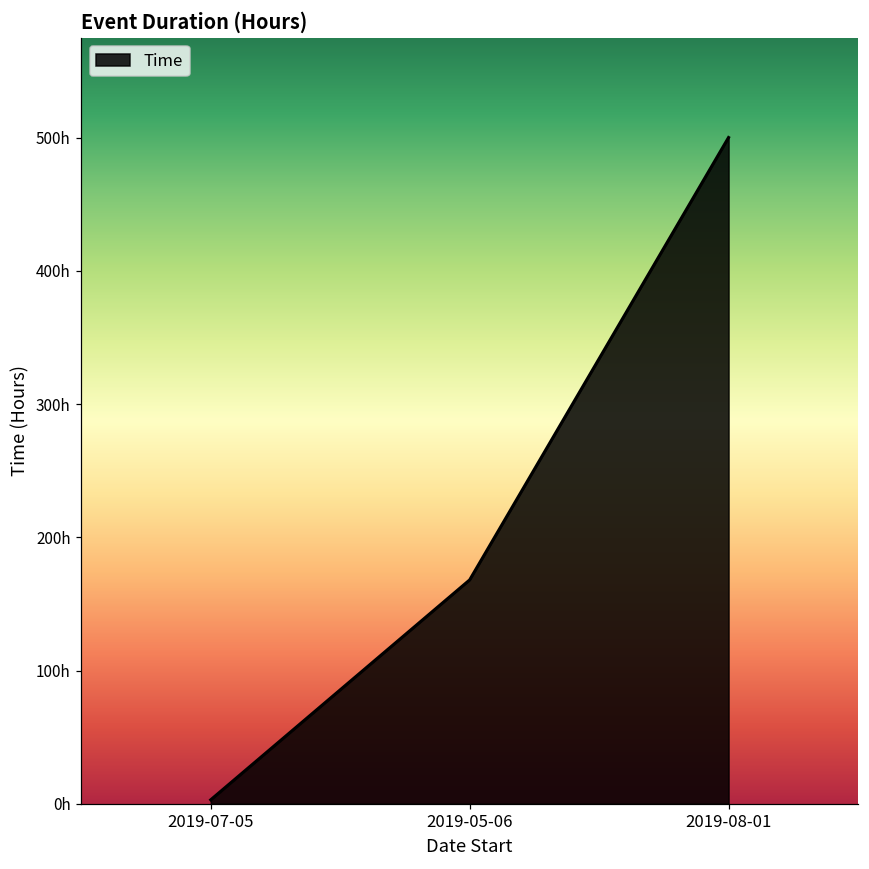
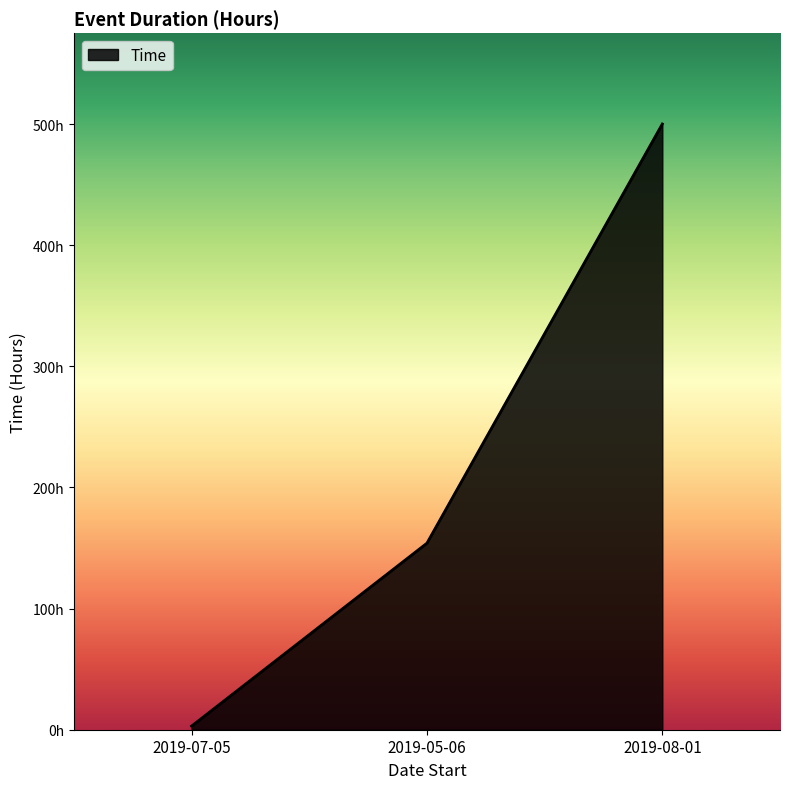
  {
    "2019-07-05": "3h",
-   "2019-05-06": "168h",
+   "2019-05-06": "154h",
    "2019-08-01": "500h"
  }
